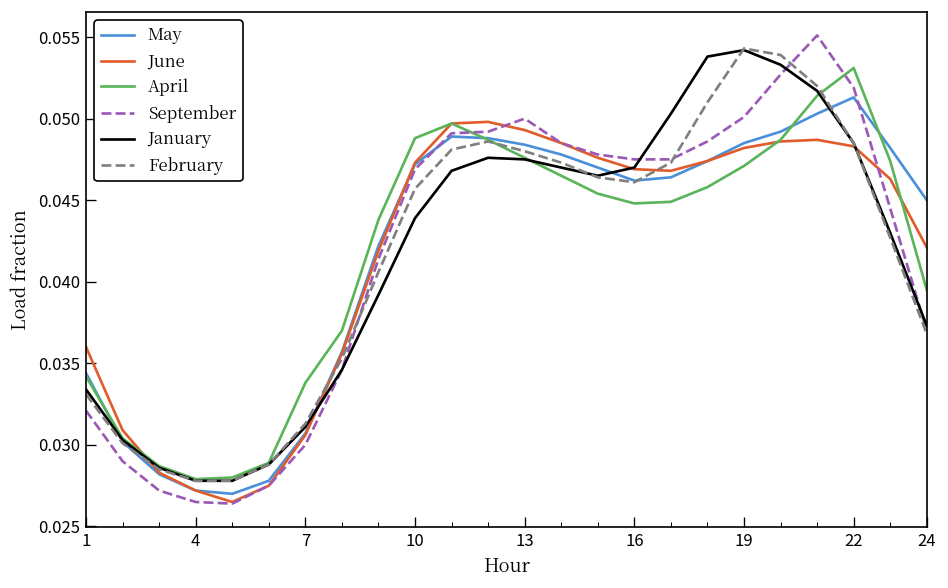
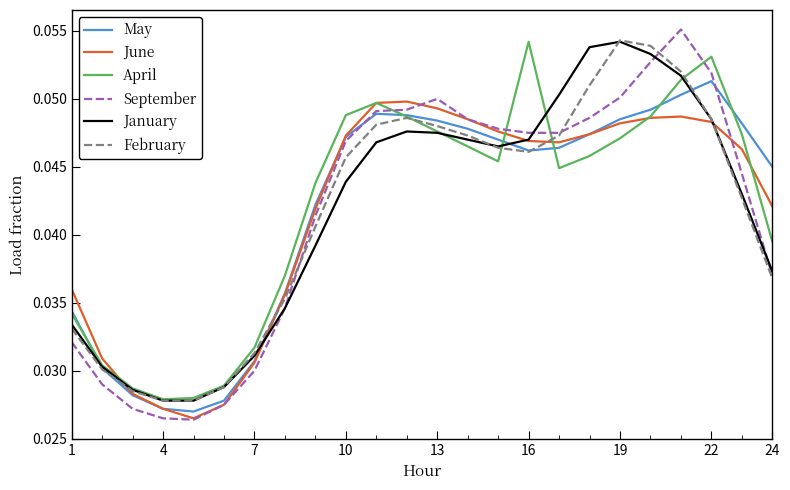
  {
    "May": {
      "1": 0.0344,
      "13": 0.0484,
      "19": 0.0485,
      "22": 0.0513,
      "24": 0.0450
    },
    "June": {
      "1": 0.0360,
      "13": 0.0493,
      "19": 0.0482,
      "22": 0.0483,
      "24": 0.0421
    },
    "April": {
      "1": 0.0342,
-     "7": 0.0338,
+     "7": 0.0317,
      "10": 0.0488,
-     "16": 0.0448,
+     "16": 0.0542,
      "19": 0.0471,
      "22": 0.0531,
      "24": 0.0395
    },
    "September": {
      "1": 0.0321,
      "4": 0.0265,
      "7": 0.0300,
      "10": 0.0469,
      "13": 0.0500,
      "16": 0.0475,
      "19": 0.0501,
      "22": 0.0519,
      "24": 0.0370
    },
    "January": {
      "1": 0.0334,
      "7": 0.0311,
      "10": 0.0439,
      "24": 0.0373
    },
    "February": {
      "1": 0.0331,
      "7": 0.0313,
      "10": 0.0457,
      "13": 0.0480,
      "24": 0.0368
    }
  }
